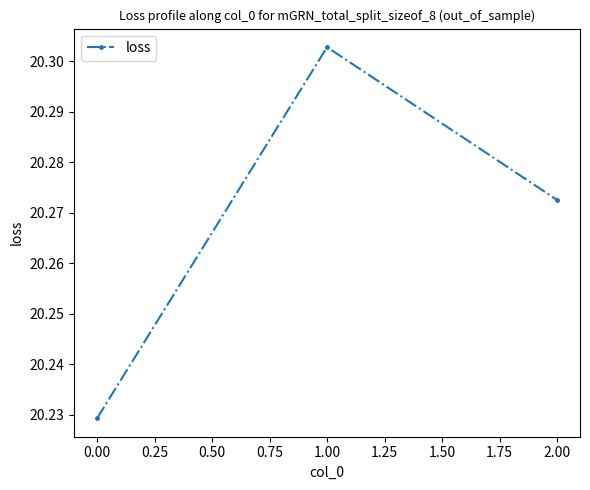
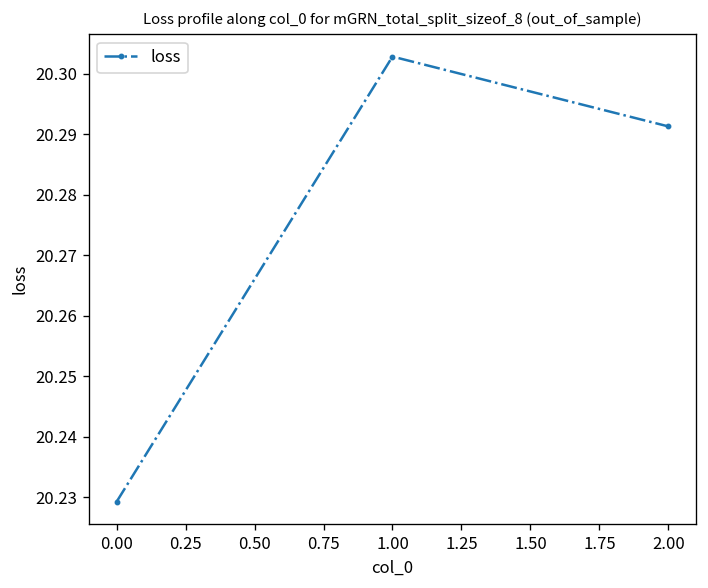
  {
    "0.00": 20.229,
    "1.00": 20.303,
-   "2.00": 20.273
+   "2.00": 20.291
  }
